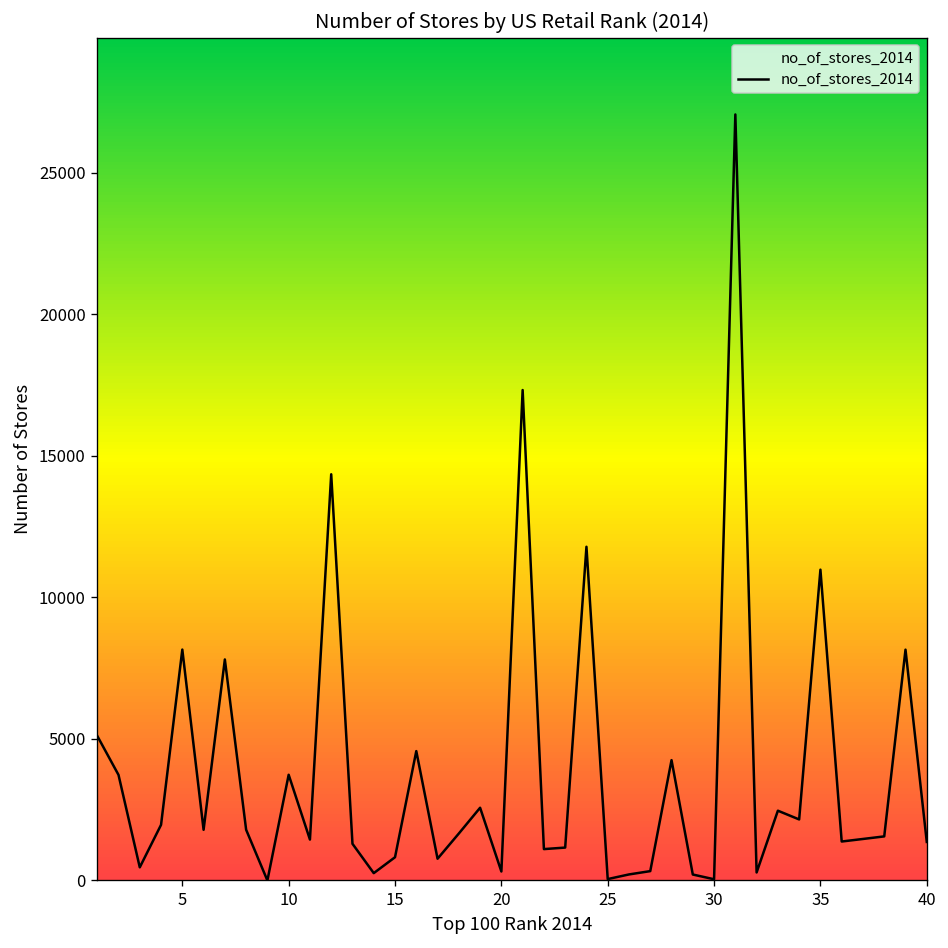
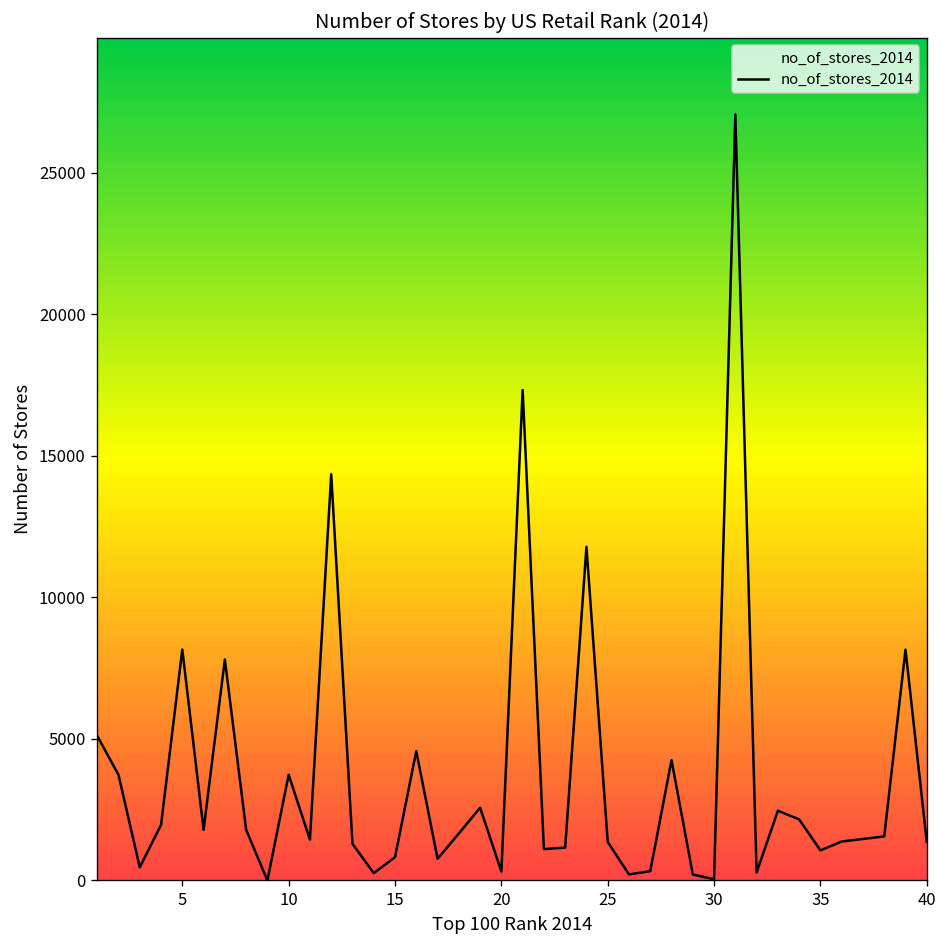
  {
    "5": 8200,
    "10": 3700,
    "15": 800,
    "20": 300,
-   "25": 0,
+   "25": 1400,
    "30": 0,
-   "35": 11000,
+   "35": 1100,
    "40": 1400
  }
